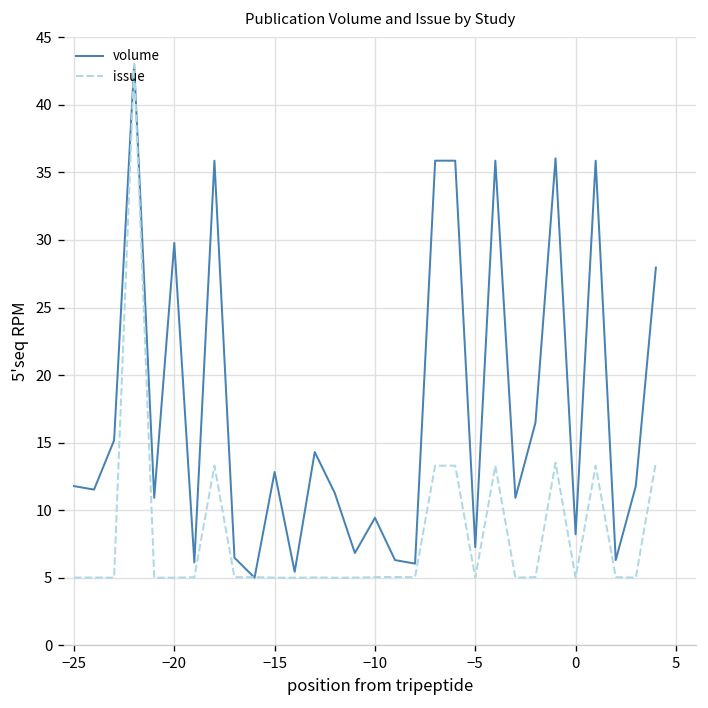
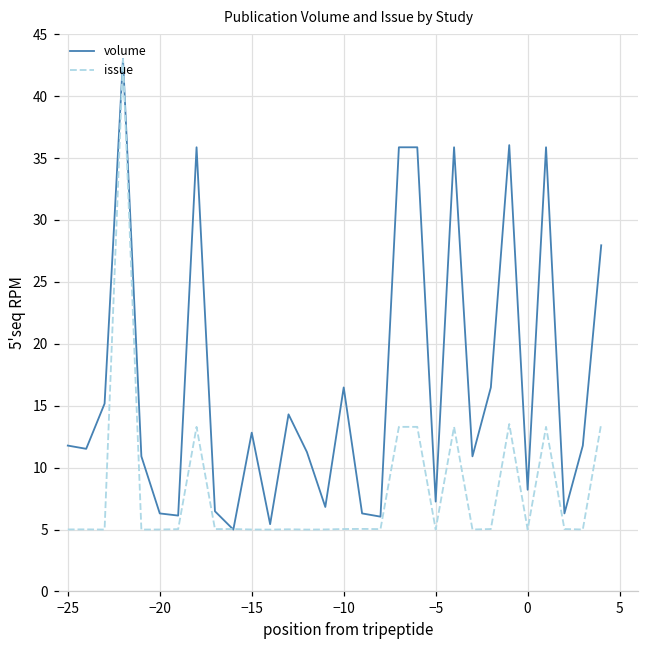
  {
    "volume": {
      "−25": 11.8,
-     "−20": 29.8,
+     "−20": 6.3,
      "−15": 12.8,
-     "−10": 9.4,
+     "−10": 16.5,
      "−5": 7.3,
      "0": 8.2
    },
    "issue": {
      "−25": 5.0,
      "−20": 5.0,
      "−15": 5.0,
      "−10": 5.0,
      "−5": 5.0,
      "0": 5.0
    }
  }
